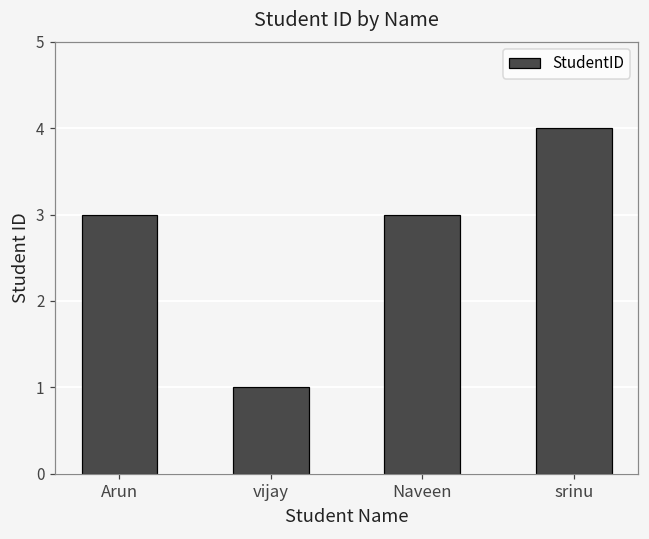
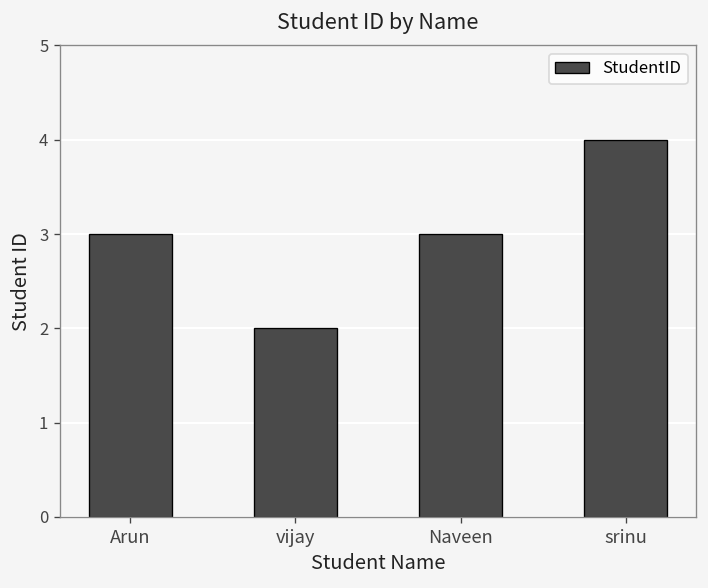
  {
    "Arun": 3,
-   "vijay": 1,
+   "vijay": 2,
    "Naveen": 3,
    "srinu": 4
  }
